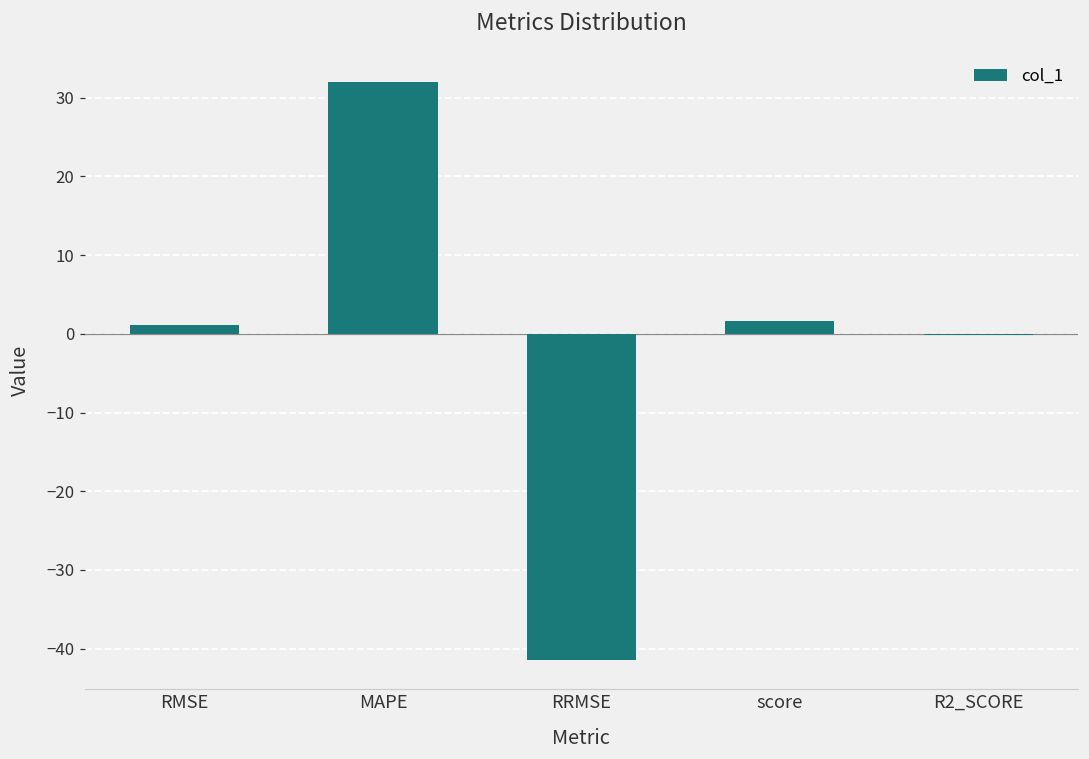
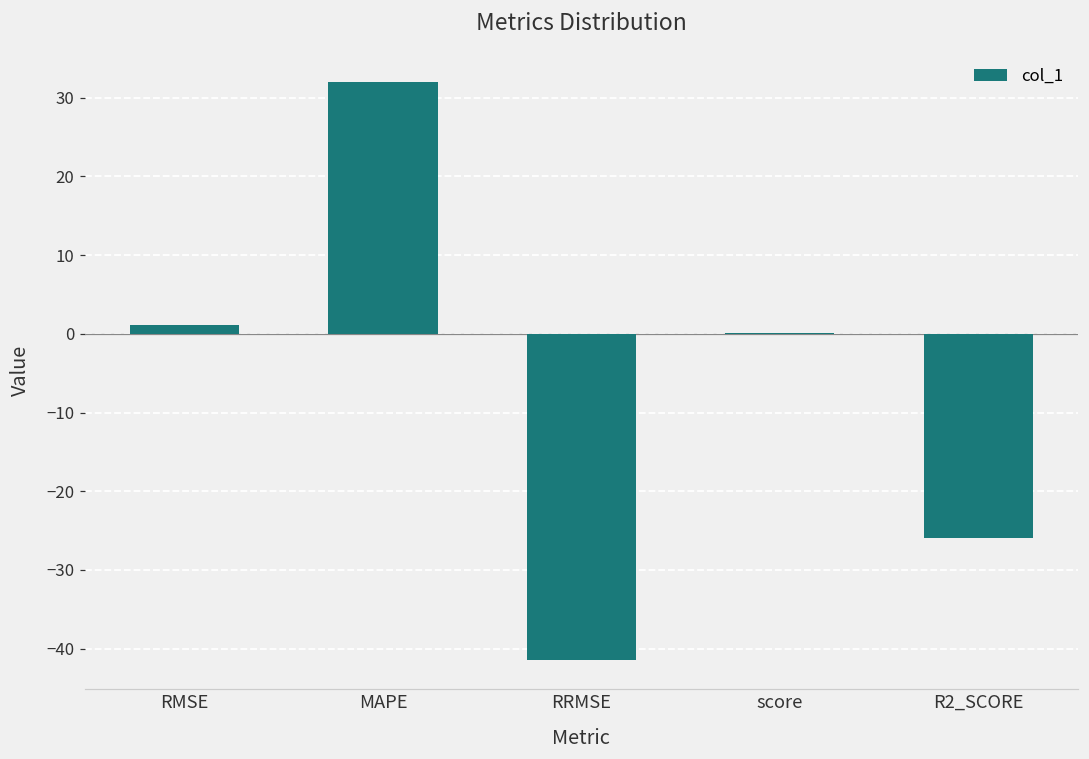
  {
    "RMSE": 1,
    "MAPE": 32,
    "RRMSE": -41,
-   "score": 2,
-   "R2_SCORE": 0
+   "score": 0,
+   "R2_SCORE": -26
  }
